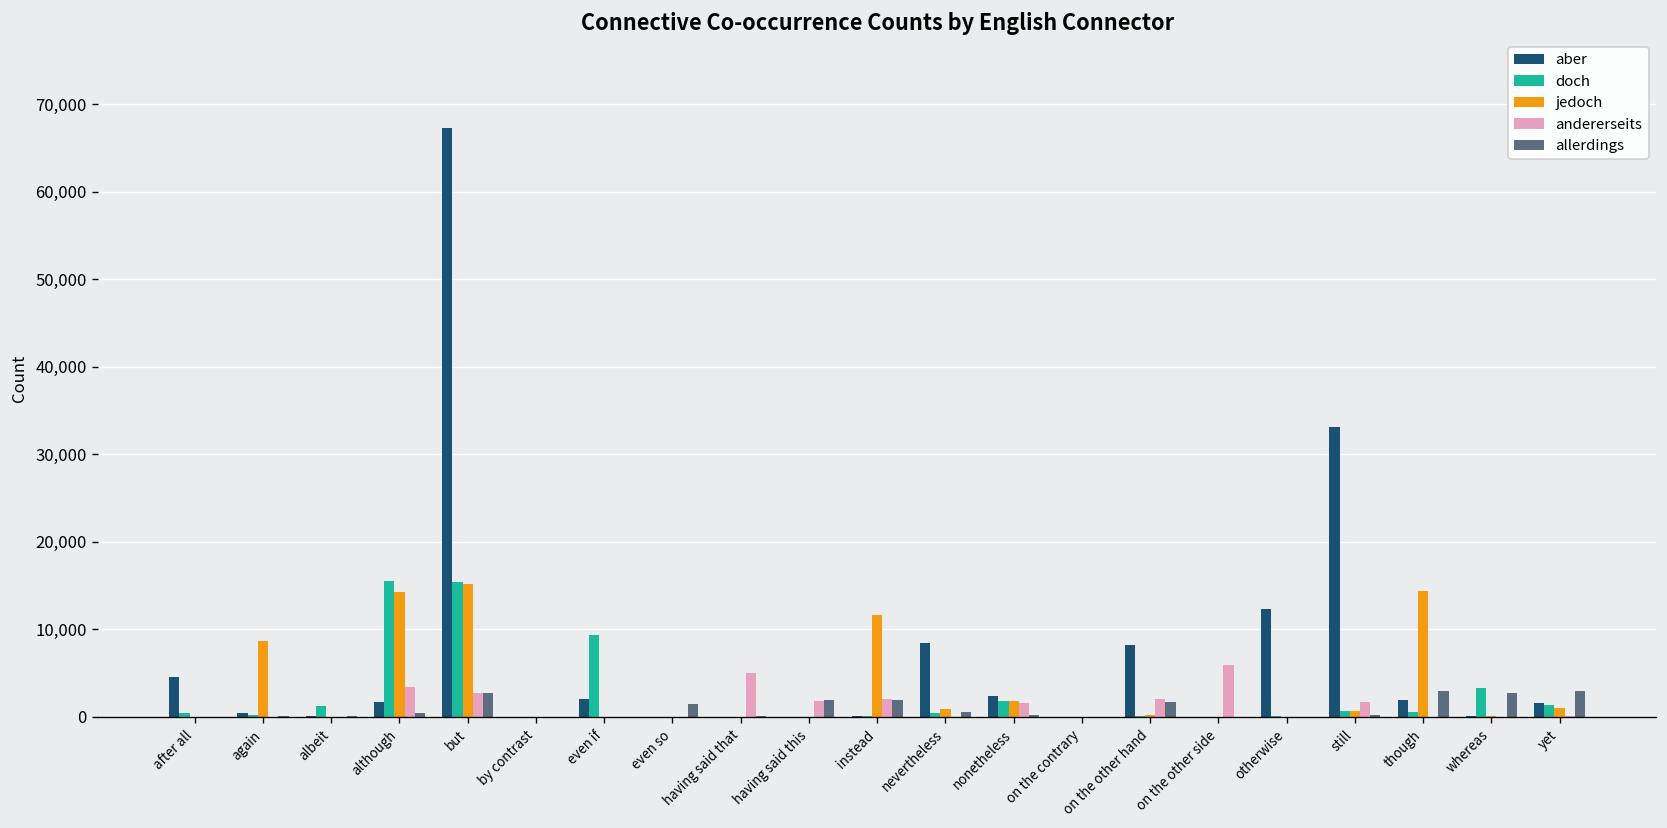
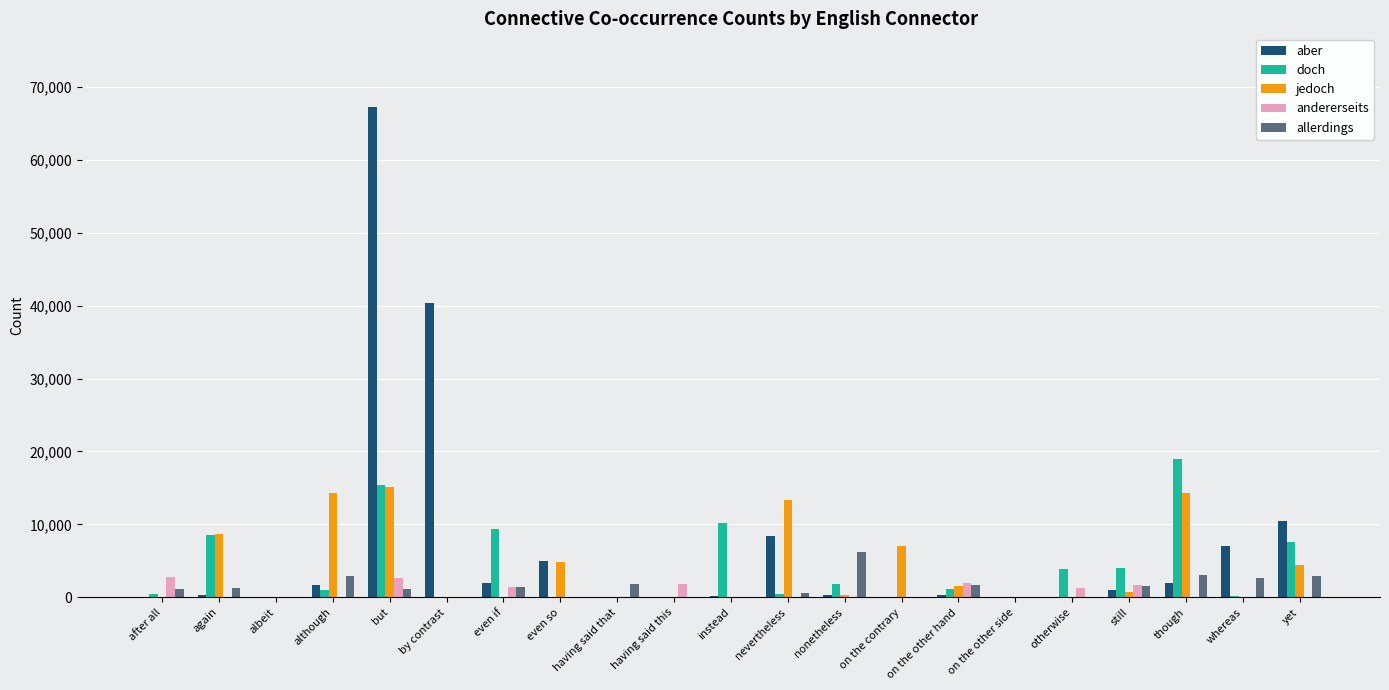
  {
    "aber": {
-     "after all": "5,000",
+     "after all": "0",
      "again": "0",
      "although": "2,000",
      "but": "67,000",
-     "by contrast": "0",
+     "by contrast": "40,000",
      "even if": "2,000",
-     "even so": "0",
+     "even so": "5,000",
      "nevertheless": "8,000",
-     "nonetheless": "2,000",
-     "on the other hand": "8,000",
-     "otherwise": "12,000",
-     "still": "33,000",
+     "nonetheless": "0",
+     "on the other hand": "0",
+     "otherwise": "0",
+     "still": "1,000",
      "though": "2,000",
-     "whereas": "0",
-     "yet": "2,000"
+     "whereas": "7,000",
+     "yet": "10,000"
    },
    "doch": {
      "after all": "0",
-     "again": "0",
-     "albeit": "1,000",
-     "although": "16,000",
+     "again": "9,000",
+     "albeit": "0",
+     "although": "1,000",
      "but": "15,000",
      "by contrast": "0",
      "even if": "9,000",
-     "instead": "0",
+     "instead": "10,000",
      "nevertheless": "0",
      "nonetheless": "2,000",
-     "on the other hand": "0",
-     "otherwise": "0",
-     "still": "1,000",
-     "though": "1,000",
-     "whereas": "3,000",
-     "yet": "1,000"
+     "on the other hand": "1,000",
+     "otherwise": "4,000",
+     "still": "4,000",
+     "though": "19,000",
+     "whereas": "0",
+     "yet": "8,000"
    },
    "jedoch": {
      "again": "9,000",
      "although": "14,000",
      "but": "15,000",
-     "even so": "0",
-     "instead": "12,000",
-     "nevertheless": "1,000",
-     "nonetheless": "2,000",
-     "on the contrary": "0",
-     "on the other hand": "0",
+     "even so": "5,000",
+     "instead": "0",
+     "nevertheless": "13,000",
+     "nonetheless": "0",
+     "on the contrary": "7,000",
+     "on the other hand": "2,000",
      "still": "1,000",
      "though": "14,000",
-     "yet": "1,000"
+     "yet": "4,000"
    },
    "andererseits": {
-     "after all": "0",
-     "although": "3,000",
+     "after all": "3,000",
+     "although": "0",
      "but": "3,000",
-     "even if": "0",
+     "even if": "1,000",
      "even so": "0",
-     "having said that": "5,000",
+     "having said that": "0",
      "having said this": "2,000",
-     "instead": "2,000",
-     "nonetheless": "2,000",
+     "instead": "0",
+     "nonetheless": "0",
      "on the other hand": "2,000",
-     "on the other side": "6,000",
-     "otherwise": "0",
+     "on the other side": "0",
+     "otherwise": "1,000",
      "still": "2,000"
    },
    "allerdings": {
-     "after all": "0",
-     "again": "0",
-     "although": "0",
-     "but": "3,000",
-     "even if": "0",
-     "even so": "1,000",
-     "having said that": "0",
-     "having said this": "2,000",
-     "instead": "2,000",
+     "after all": "1,000",
+     "again": "1,000",
+     "although": "3,000",
+     "but": "1,000",
+     "even if": "1,000",
+     "even so": "0",
+     "having said that": "2,000",
+     "having said this": "0",
+     "instead": "0",
      "nevertheless": "1,000",
-     "nonetheless": "0",
+     "nonetheless": "6,000",
      "on the other hand": "2,000",
      "on the other side": "0",
-     "still": "0",
+     "still": "2,000",
      "though": "3,000",
      "whereas": "3,000",
      "yet": "3,000"
    }
  }
